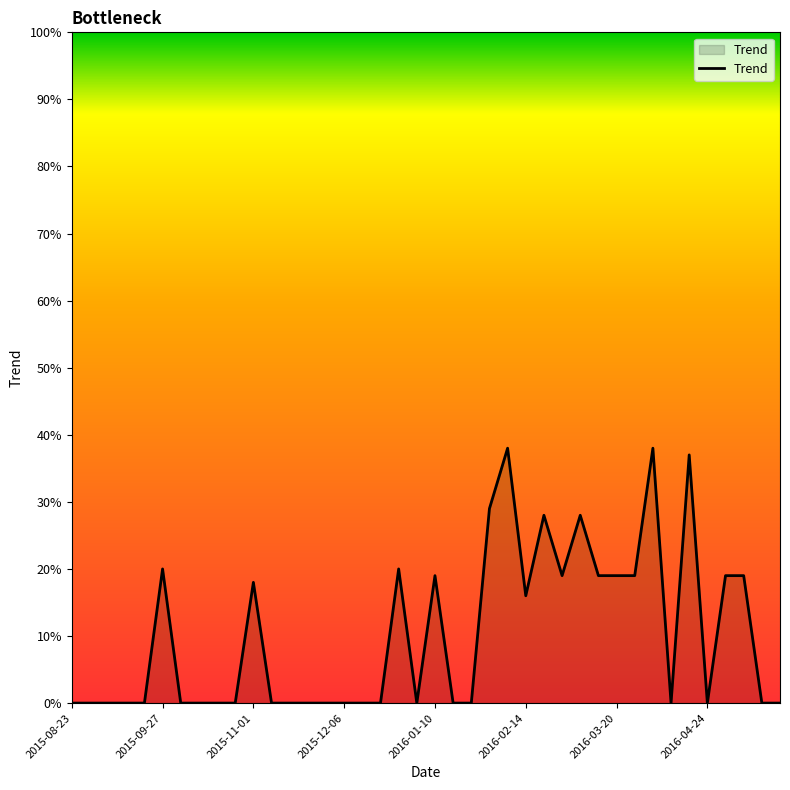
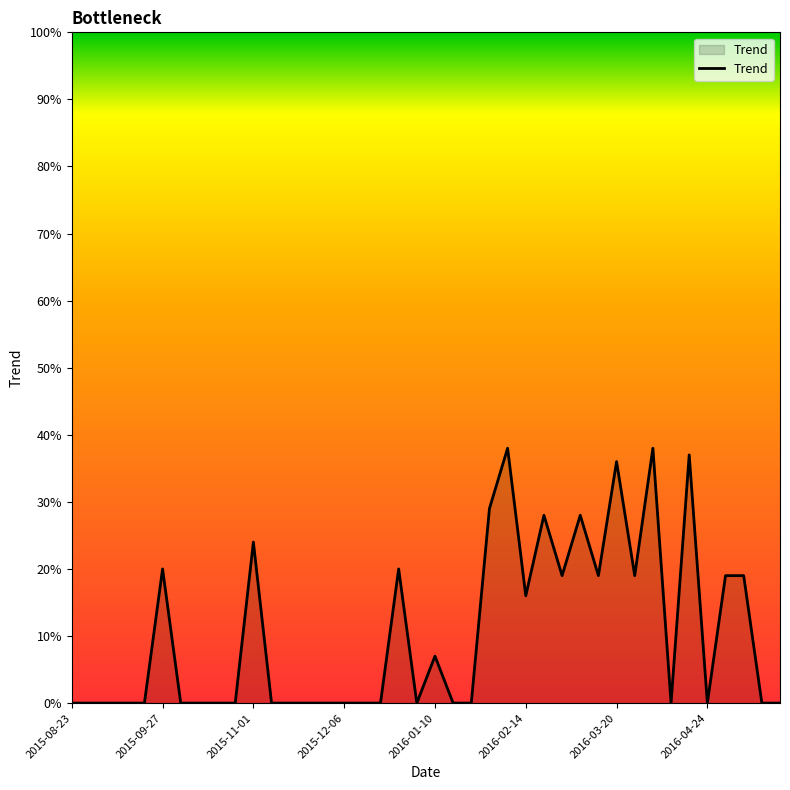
  {
    "2015-08-23": "0%",
    "2015-09-27": "20%",
-   "2015-11-01": "18%",
+   "2015-11-01": "24%",
    "2015-12-06": "0%",
-   "2016-01-10": "19%",
+   "2016-01-10": "7%",
    "2016-02-14": "16%",
-   "2016-03-20": "19%",
+   "2016-03-20": "36%",
    "2016-04-24": "0%"
  }
